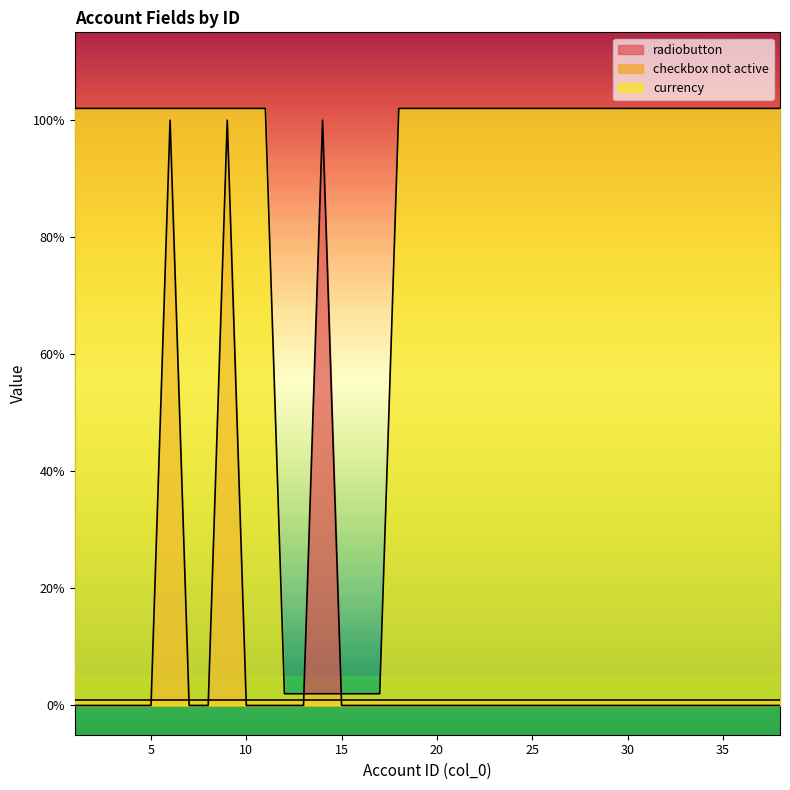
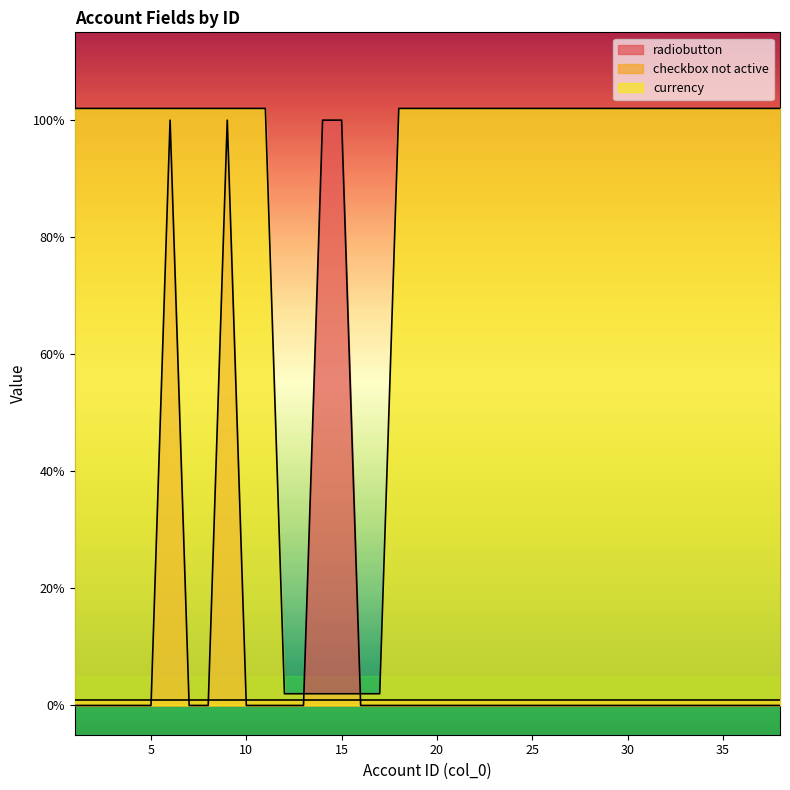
  {
    "radiobutton": {
      "5": "0%",
      "10": "0%",
-     "15": "0%",
+     "15": "100%",
      "20": "0%",
      "25": "0%",
      "30": "0%",
      "35": "0%"
    },
    "checkbox not active": {
      "5": "1%",
      "10": "1%",
      "15": "1%",
      "20": "1%",
      "25": "1%",
      "30": "1%",
      "35": "1%"
    },
    "currency": {
      "5": "102%",
      "10": "102%",
      "15": "2%",
      "20": "102%",
      "25": "102%",
      "30": "102%",
      "35": "102%"
    }
  }
